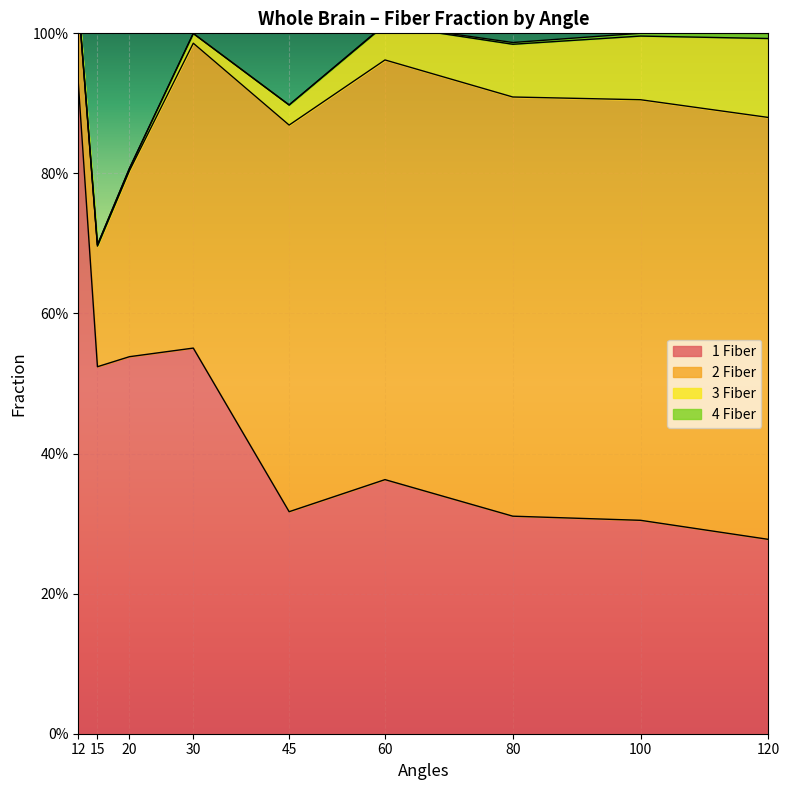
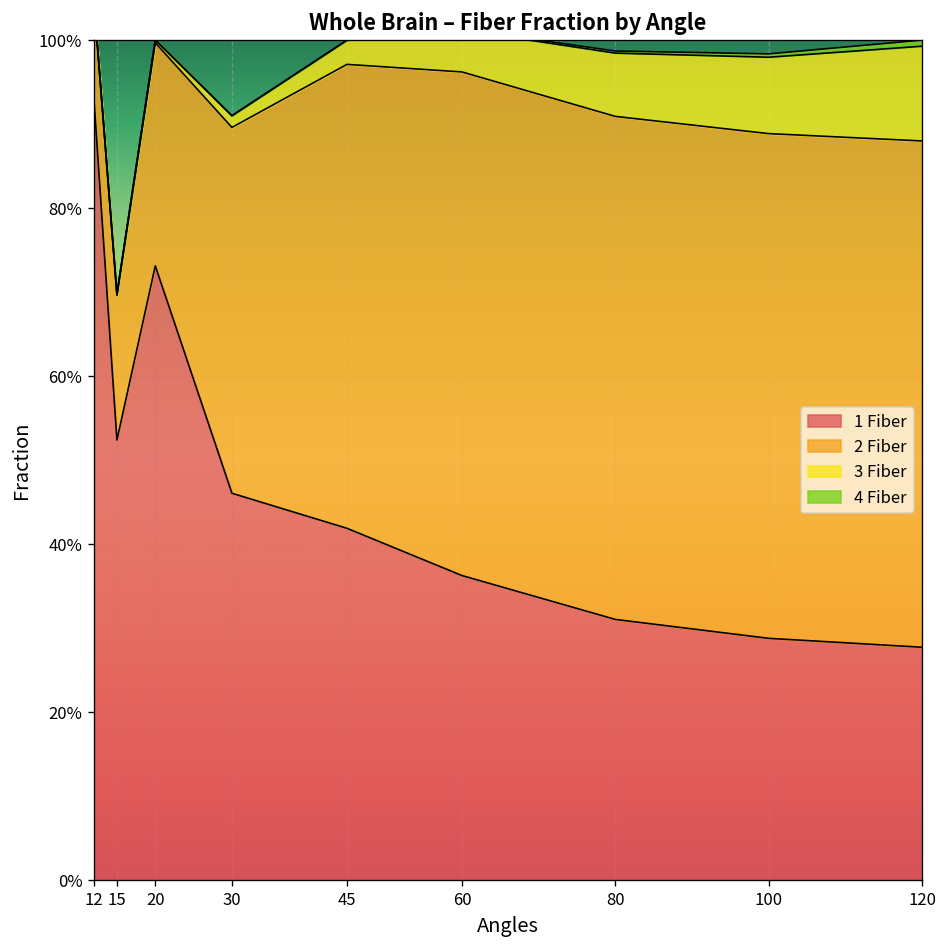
  {
    "1 Fiber": {
      "12": "93%",
      "15": "52%",
-     "20": "54%",
-     "30": "55%",
-     "45": "32%",
+     "20": "73%",
+     "30": "46%",
+     "45": "42%",
      "60": "36%",
      "80": "31%",
-     "100": "30%",
+     "100": "29%",
      "120": "28%"
    },
    "2 Fiber": {
      "30": "44%",
      "45": "55%",
      "60": "60%",
      "80": "60%",
      "100": "60%",
      "120": "60%"
    },
    "3 Fiber": {
      "100": "9%",
      "120": "11%"
    },
    "4 Fiber": {
      "100": "0%",
      "120": "1%"
    }
  }
